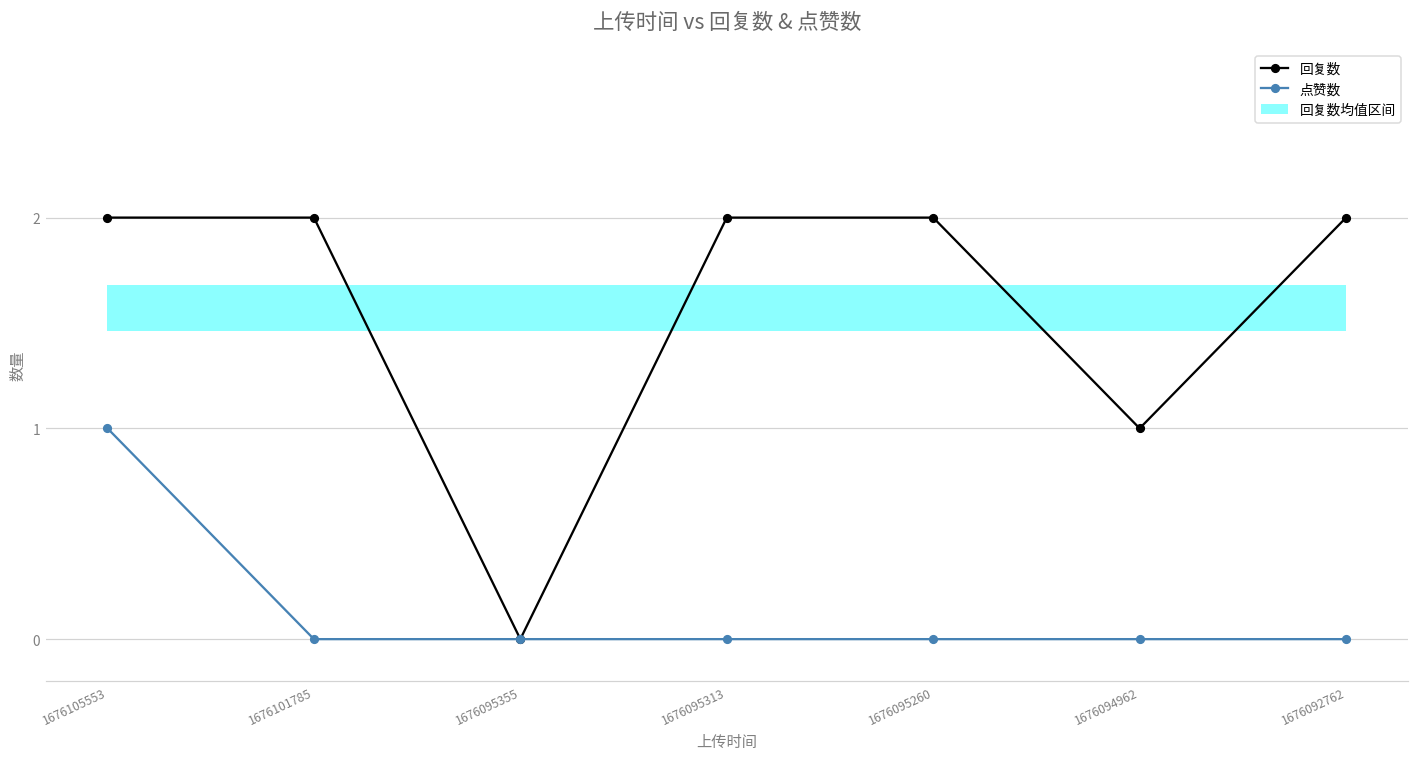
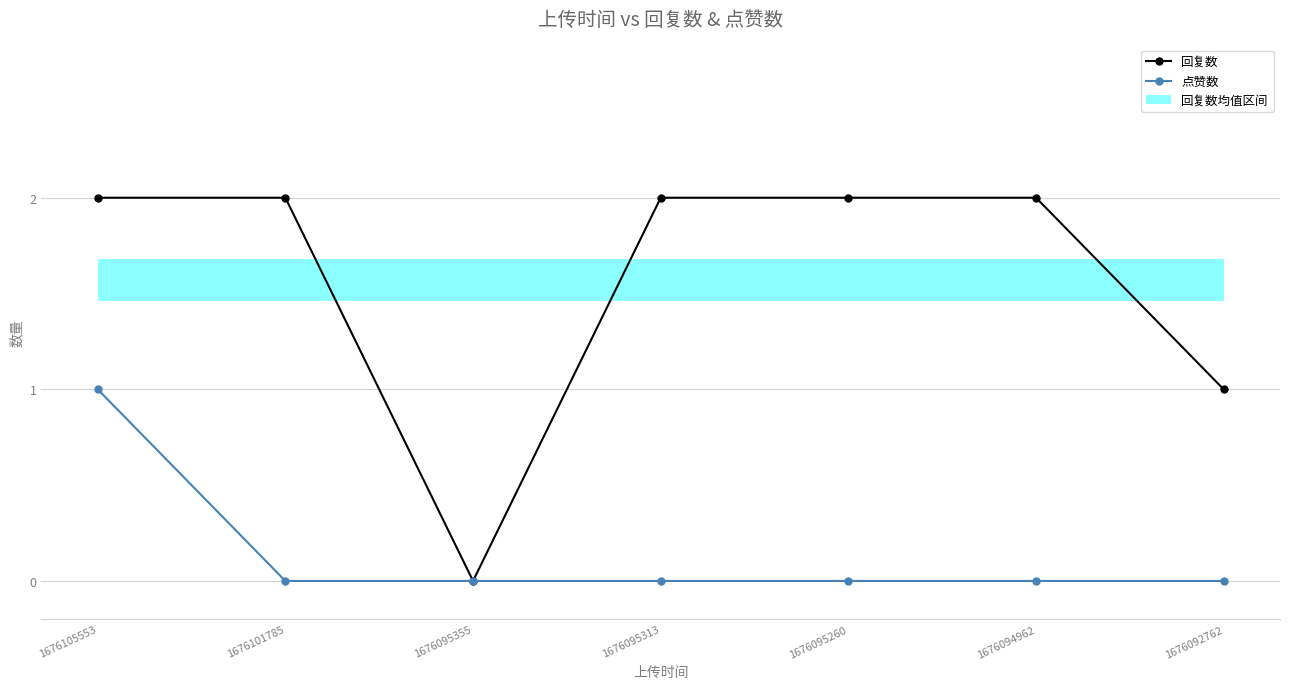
  {
    "回复数": {
      "1676105553": 2,
      "1676101785": 2,
      "1676095313": 2,
      "1676095260": 2,
-     "1676094962": 1,
-     "1676092762": 2
+     "1676094962": 2,
+     "1676092762": 1
    },
    "回复数均值区间": {
      "1676105553": 1.68,
      "1676101785": 1.68,
      "1676095355": 1.68,
      "1676095313": 1.68,
      "1676095260": 1.68,
      "1676094962": 1.68,
      "1676092762": 1.68
    },
    "点赞数": {
      "1676105553": 1,
      "1676101785": 0,
      "1676095313": 0,
      "1676095260": 0,
      "1676094962": 0,
      "1676092762": 0
    }
  }
